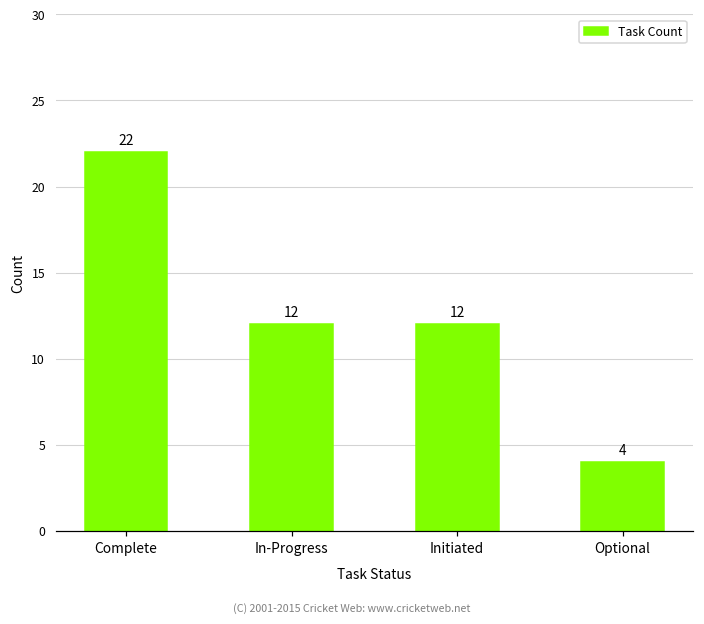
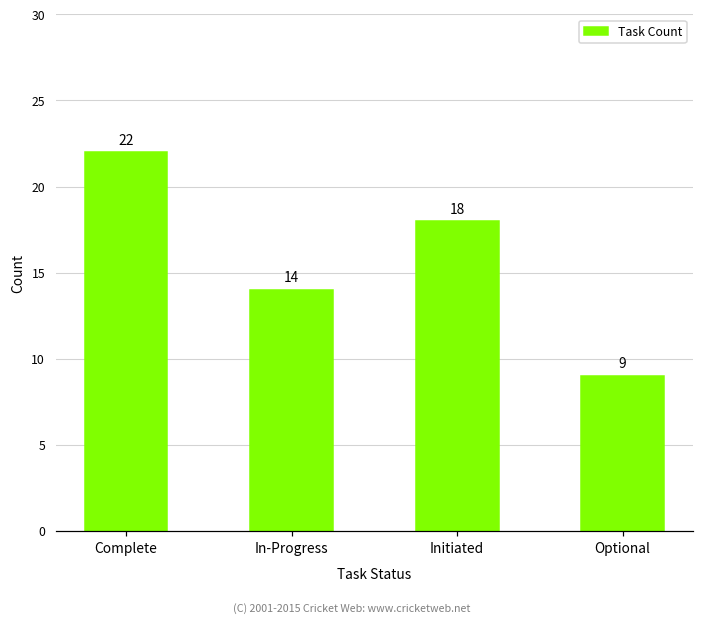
  {
    "Complete": 22,
-   "In-Progress": 12,
-   "Initiated": 12,
-   "Optional": 4
+   "In-Progress": 14,
+   "Initiated": 18,
+   "Optional": 9
  }
